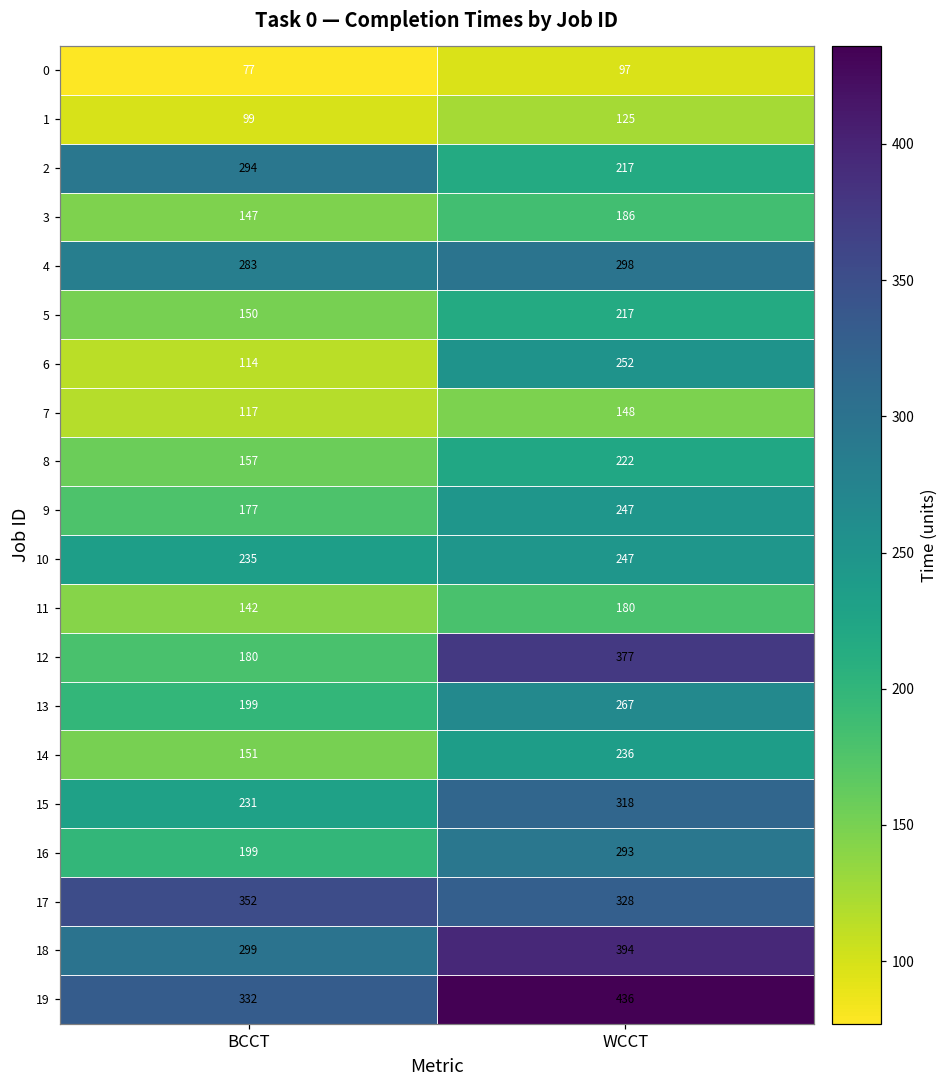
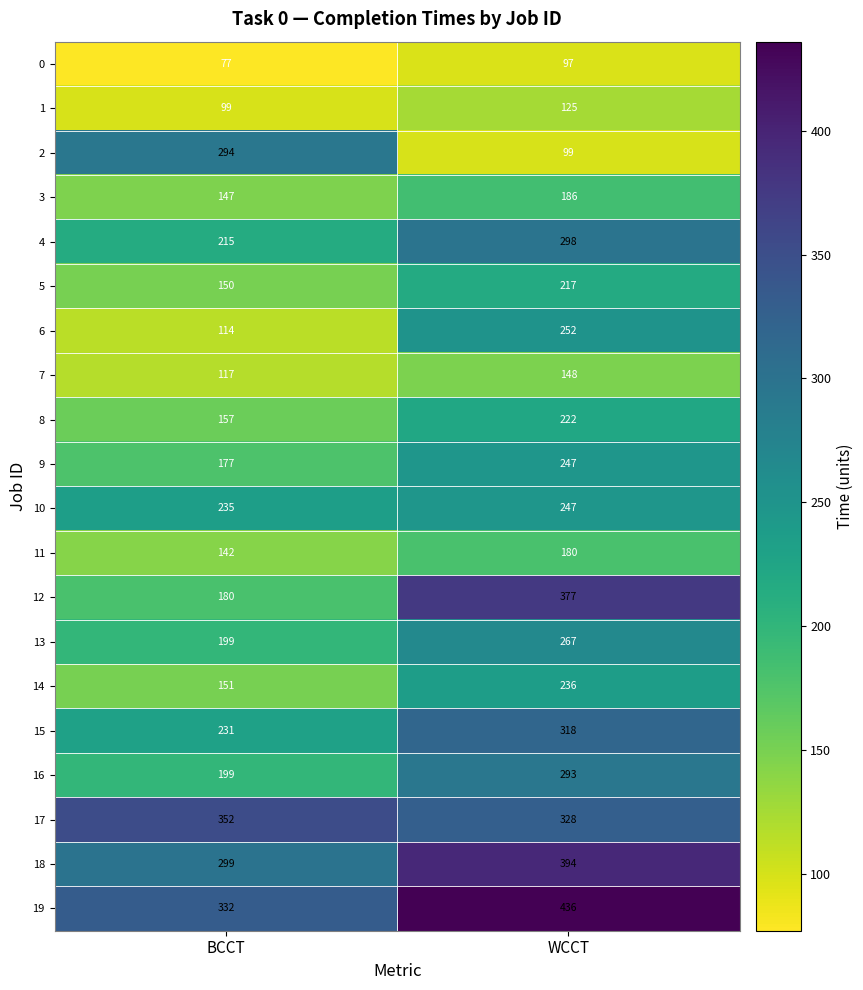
  {
    "0": {
      "BCCT": 77,
      "WCCT": 97
    },
    "1": {
      "BCCT": 99,
      "WCCT": 125
    },
    "2": {
      "BCCT": 294,
-     "WCCT": 217
+     "WCCT": 99
    },
    "3": {
      "BCCT": 147,
      "WCCT": 186
    },
    "4": {
-     "BCCT": 283,
+     "BCCT": 215,
      "WCCT": 298
    },
    "5": {
      "BCCT": 150,
      "WCCT": 217
    },
    "6": {
      "BCCT": 114,
      "WCCT": 252
    },
    "7": {
      "BCCT": 117,
      "WCCT": 148
    },
    "8": {
      "BCCT": 157,
      "WCCT": 222
    },
    "9": {
      "BCCT": 177,
      "WCCT": 247
    },
    "10": {
      "BCCT": 235,
      "WCCT": 247
    },
    "11": {
      "BCCT": 142,
      "WCCT": 180
    },
    "12": {
      "BCCT": 180,
      "WCCT": 377
    },
    "13": {
      "BCCT": 199,
      "WCCT": 267
    },
    "14": {
      "BCCT": 151,
      "WCCT": 236
    },
    "15": {
      "BCCT": 231,
      "WCCT": 318
    },
    "16": {
      "BCCT": 199,
      "WCCT": 293
    },
    "17": {
      "BCCT": 352,
      "WCCT": 328
    },
    "18": {
      "BCCT": 299,
      "WCCT": 394
    },
    "19": {
      "BCCT": 332,
      "WCCT": 436
    }
  }
